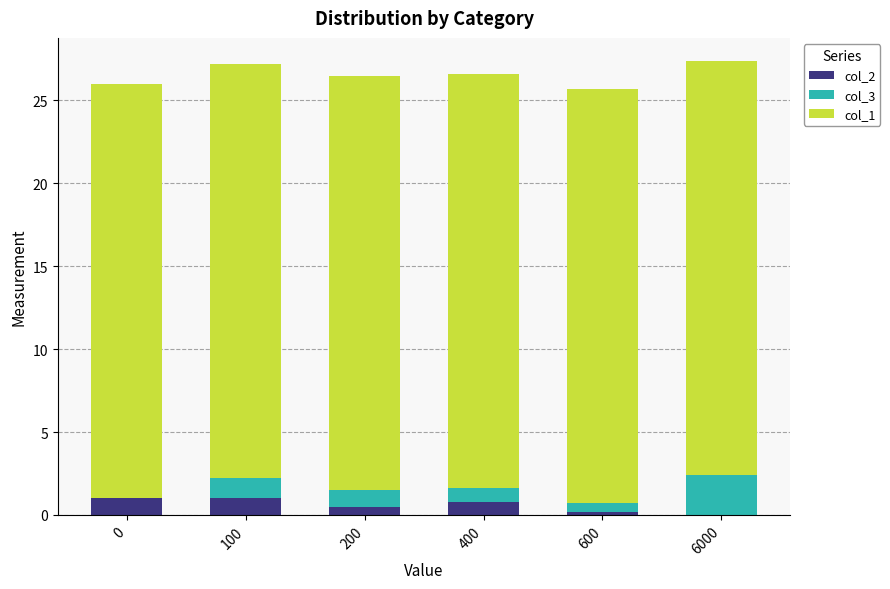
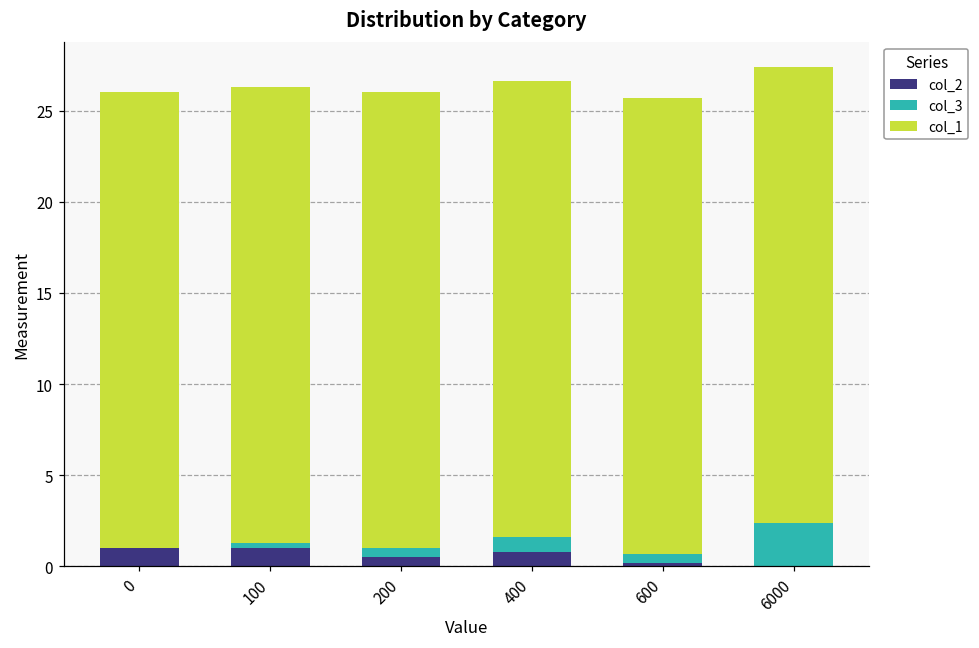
  {
    "col_2": {
      "0": 1.0,
      "100": 1.0,
      "200": 0.5,
      "400": 0.8,
      "600": 0.2,
      "6000": 0.0
    },
    "col_3": {
      "0": 0.0,
-     "100": 1.2,
-     "200": 1.0,
+     "100": 0.3,
+     "200": 0.5,
      "400": 0.8,
      "600": 0.5,
      "6000": 2.4
    },
    "col_1": {
      "0": 25.0,
      "100": 25.0,
      "200": 25.0,
      "400": 25.0,
      "600": 25.0,
      "6000": 25.0
    }
  }
